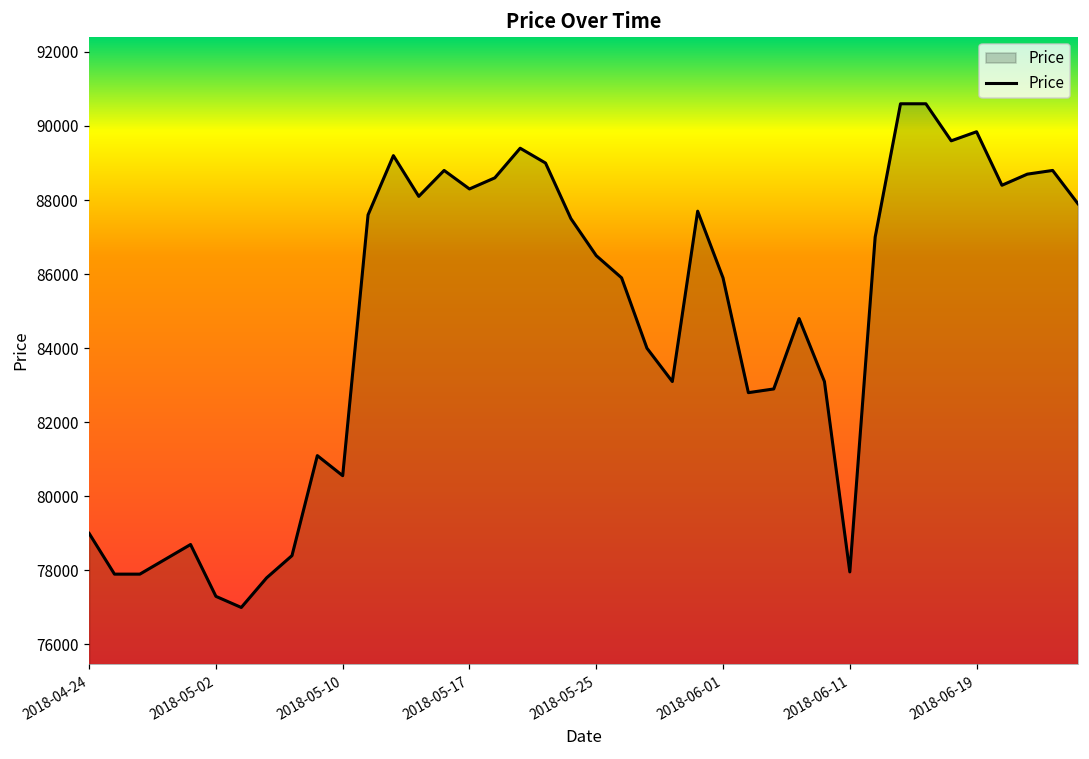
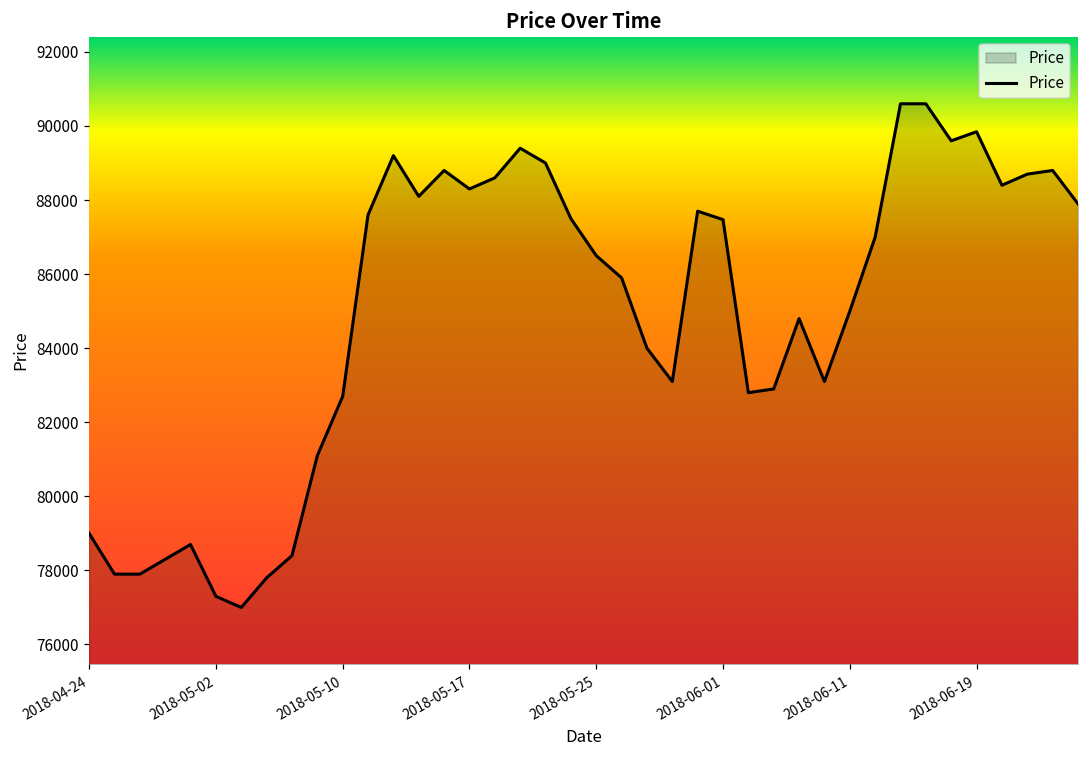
  {
    "2018-04-24": 79000,
    "2018-05-02": 77300,
-   "2018-05-10": 80600,
+   "2018-05-10": 82700,
    "2018-05-17": 88300,
    "2018-05-25": 86500,
-   "2018-06-01": 85900,
-   "2018-06-11": 78000,
+   "2018-06-01": 87500,
+   "2018-06-11": 85000,
    "2018-06-19": 89800
  }
